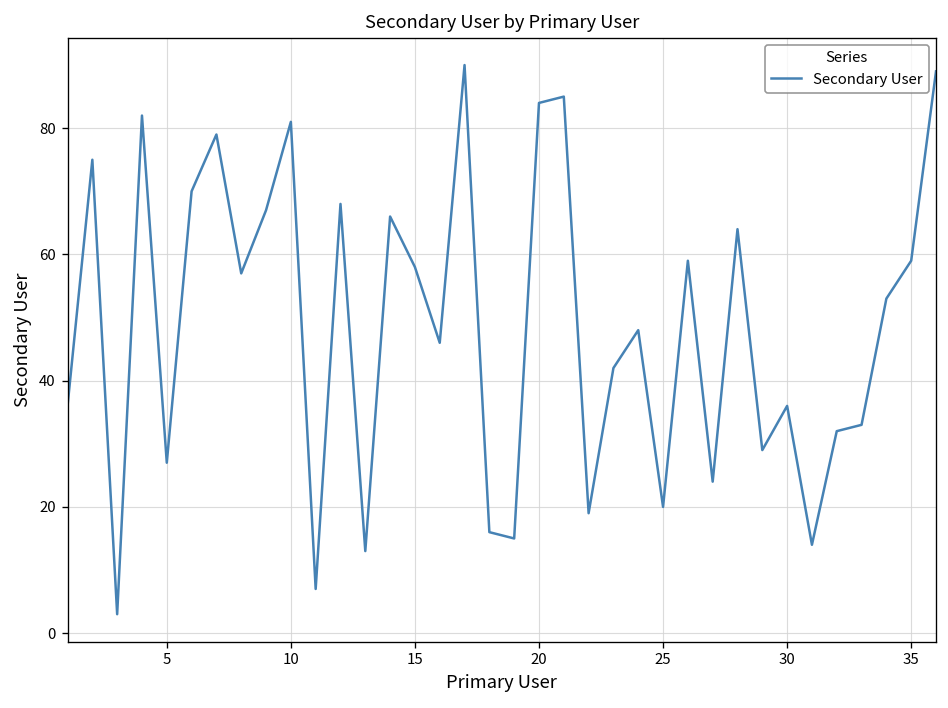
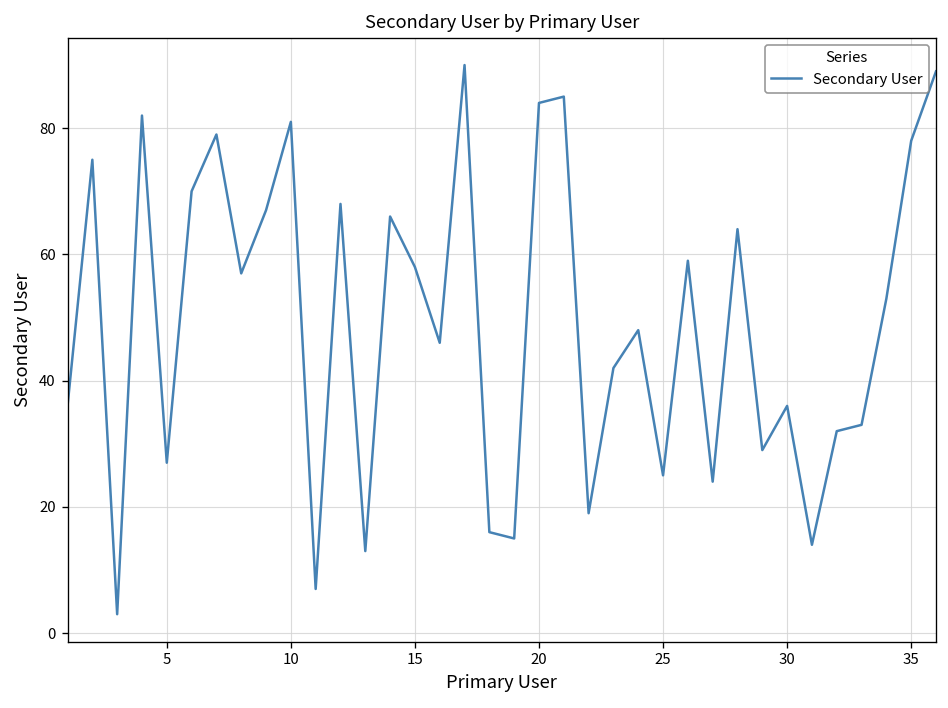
  {
    "5": 27,
    "10": 81,
    "15": 58,
    "20": 84,
-   "25": 20,
+   "25": 25,
    "30": 36,
-   "35": 59
+   "35": 78
  }
